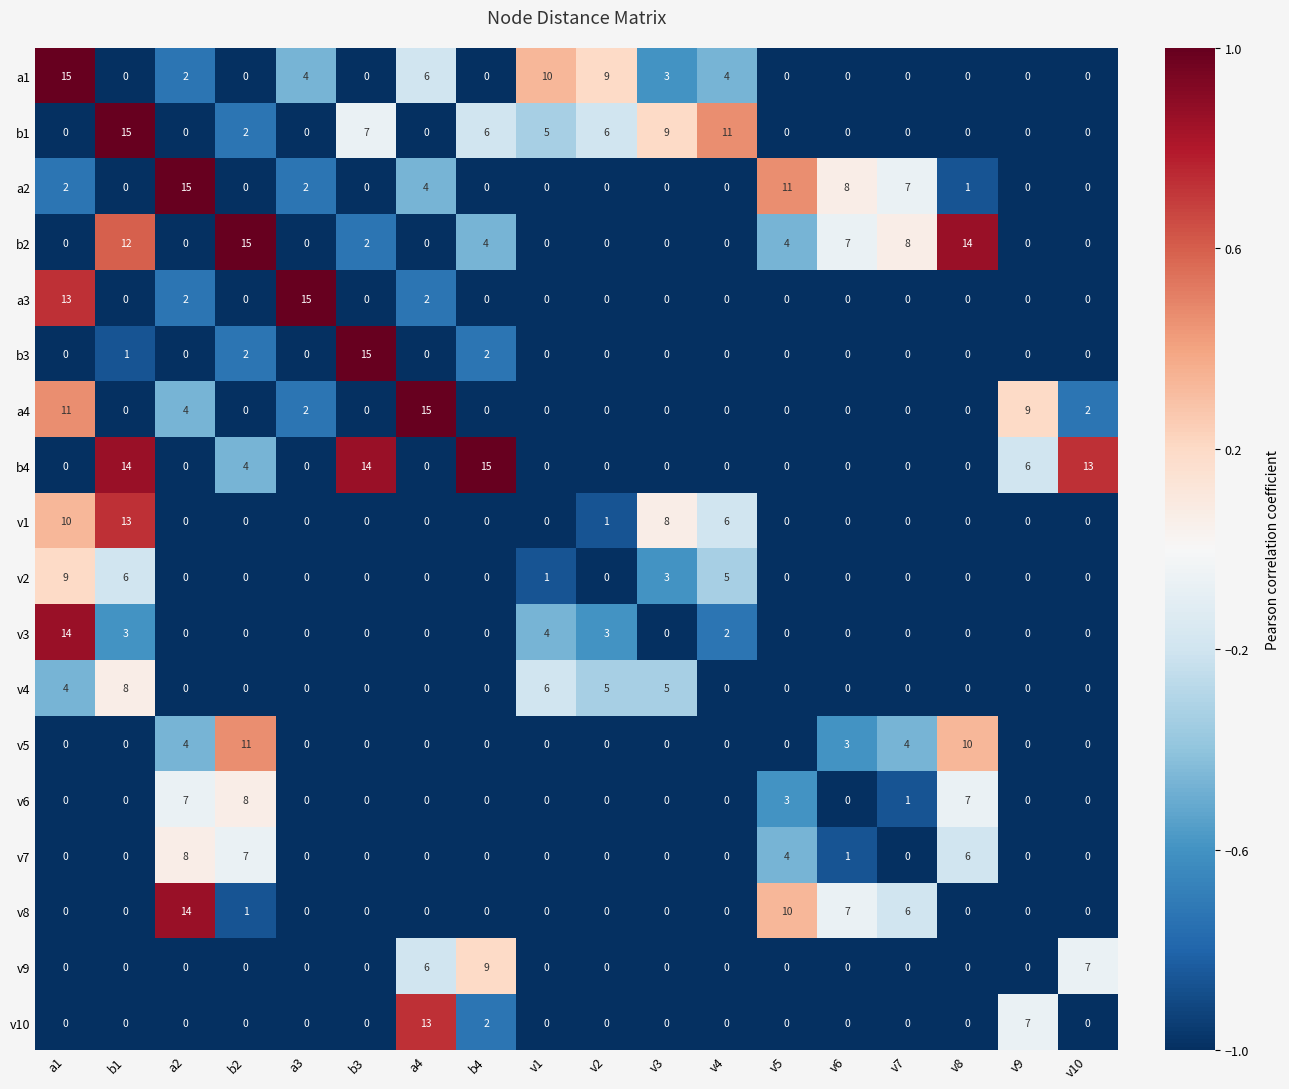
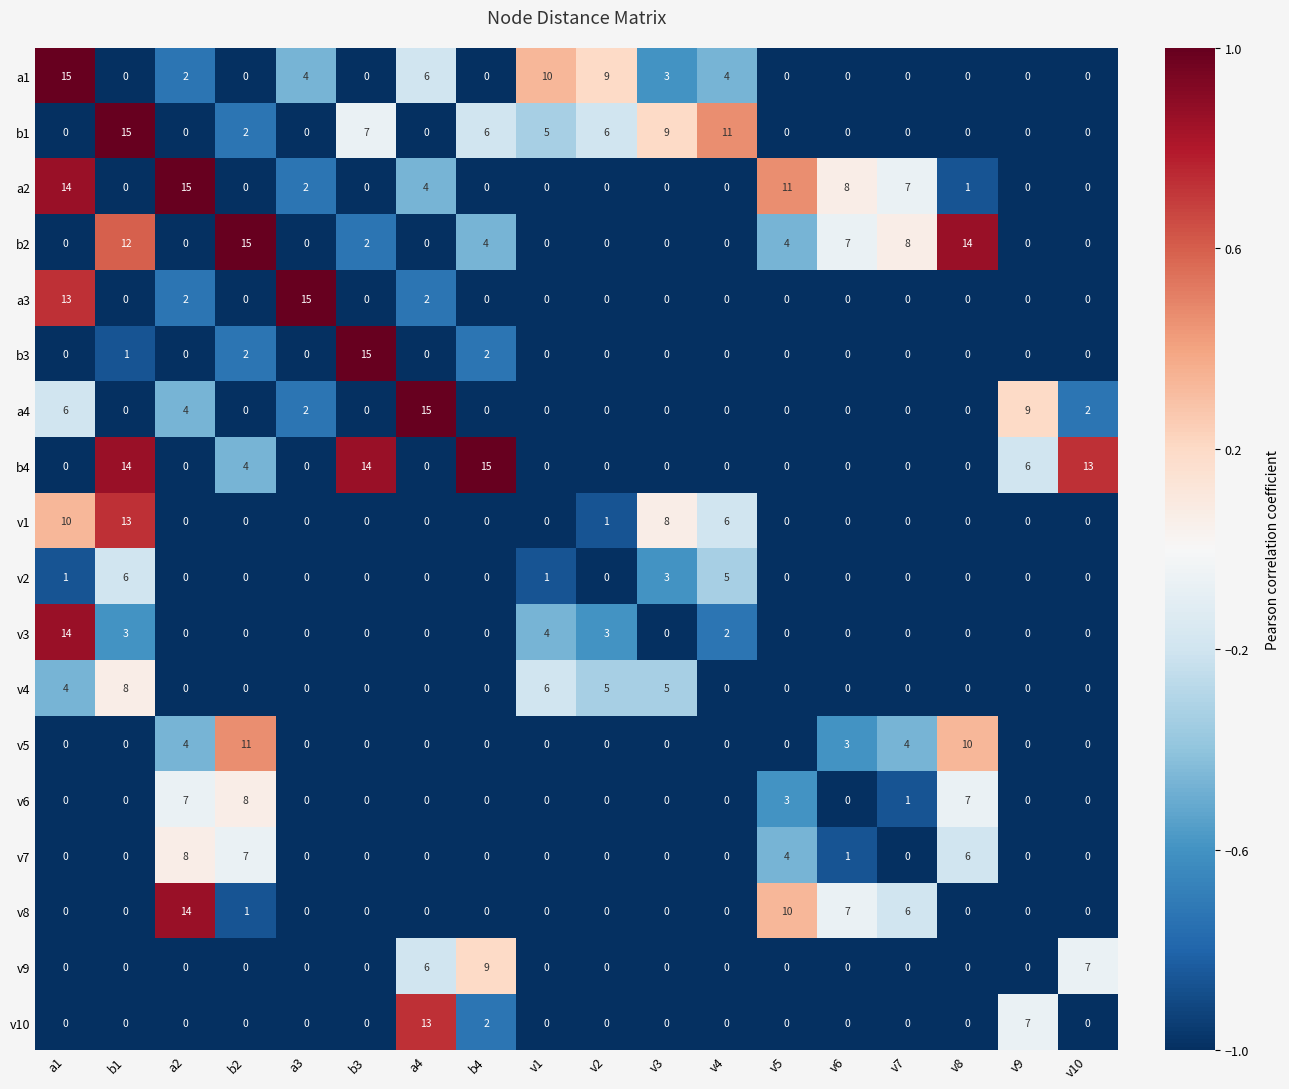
  {
    "a2": {
-     "a1": 2,
+     "a1": 14,
      "b1": 0,
      "a2": 15,
      "b2": 0,
      "a3": 2,
      "b3": 0,
      "a4": 4,
      "b4": 0,
      "v1": 0,
      "v2": 0,
      "v3": 0,
      "v4": 0,
      "v5": 11,
      "v6": 8,
      "v7": 7,
      "v8": 1,
      "v9": 0,
      "v10": 0
    },
    "a4": {
-     "a1": 11,
+     "a1": 6,
      "b1": 0,
      "a2": 4,
      "b2": 0,
      "a3": 2,
      "b3": 0,
      "a4": 15,
      "b4": 0,
      "v1": 0,
      "v2": 0,
      "v3": 0,
      "v4": 0,
      "v5": 0,
      "v6": 0,
      "v7": 0,
      "v8": 0,
      "v9": 9,
      "v10": 2
    },
    "v2": {
-     "a1": 9,
+     "a1": 1,
      "b1": 6,
      "a2": 0,
      "b2": 0,
      "a3": 0,
      "b3": 0,
      "a4": 0,
      "b4": 0,
      "v1": 1,
      "v2": 0,
      "v3": 3,
      "v4": 5,
      "v5": 0,
      "v6": 0,
      "v7": 0,
      "v8": 0,
      "v9": 0,
      "v10": 0
    }
  }
